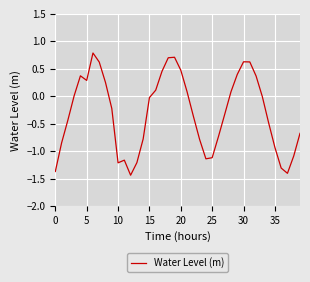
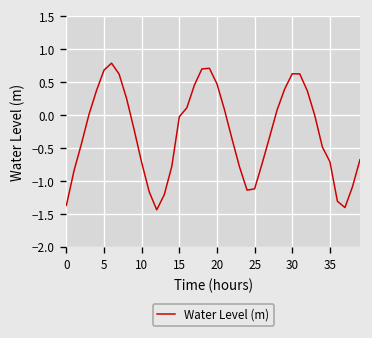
  {
    "0": -1.4,
-   "5": 0.3,
-   "10": -1.2,
+   "5": 0.7,
+   "10": -0.7,
    "15": 0.0,
    "20": 0.5,
    "25": -1.1,
    "30": 0.6,
-   "35": -0.9
+   "35": -0.7
  }
